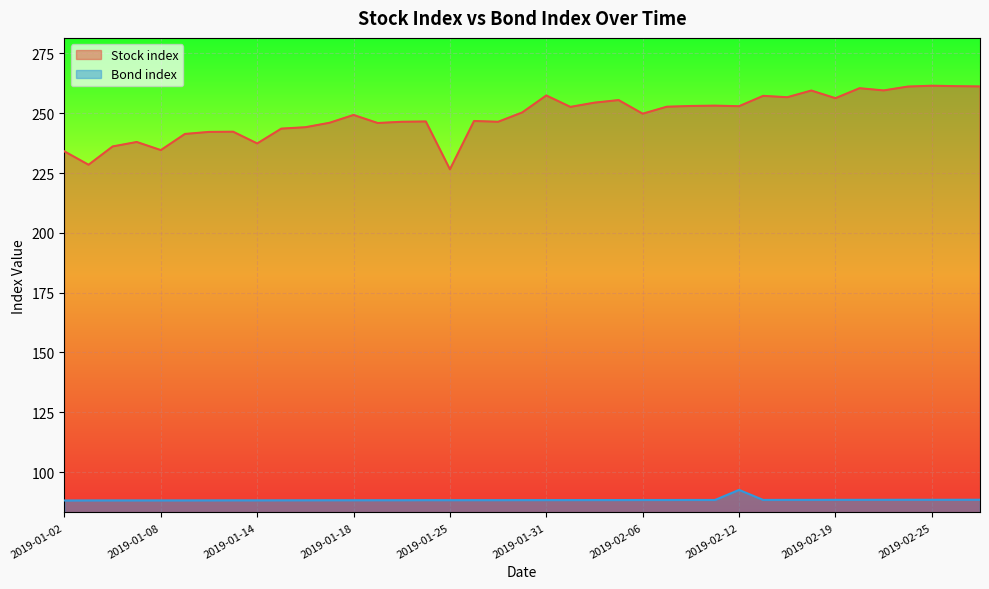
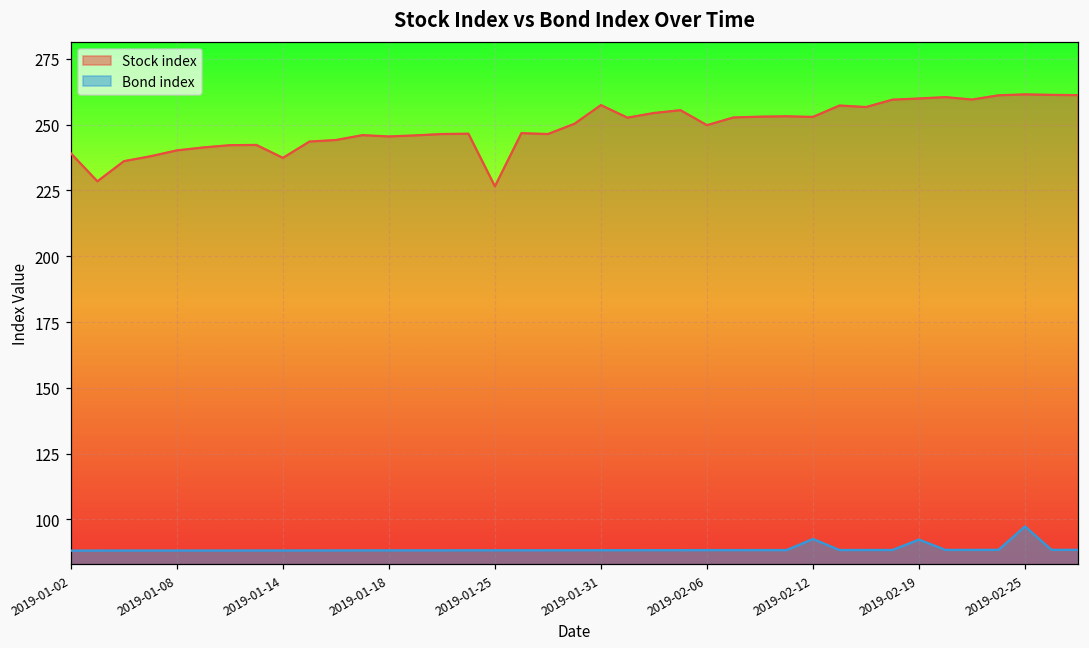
  {
    "Stock index": {
-     "2019-01-02": 234,
-     "2019-01-08": 235,
+     "2019-01-02": 239,
+     "2019-01-08": 240,
      "2019-01-14": 237,
-     "2019-01-18": 249,
+     "2019-01-18": 246,
      "2019-01-25": 227,
      "2019-01-31": 257,
      "2019-02-06": 250,
      "2019-02-12": 253,
-     "2019-02-19": 256,
+     "2019-02-19": 260,
      "2019-02-25": 262
    },
    "Bond index": {
      "2019-01-02": 88,
      "2019-01-08": 88,
      "2019-01-14": 88,
      "2019-01-18": 88,
      "2019-01-25": 88,
      "2019-01-31": 88,
      "2019-02-06": 88,
      "2019-02-12": 93,
-     "2019-02-19": 88,
-     "2019-02-25": 88
+     "2019-02-19": 92,
+     "2019-02-25": 97
    }
  }
